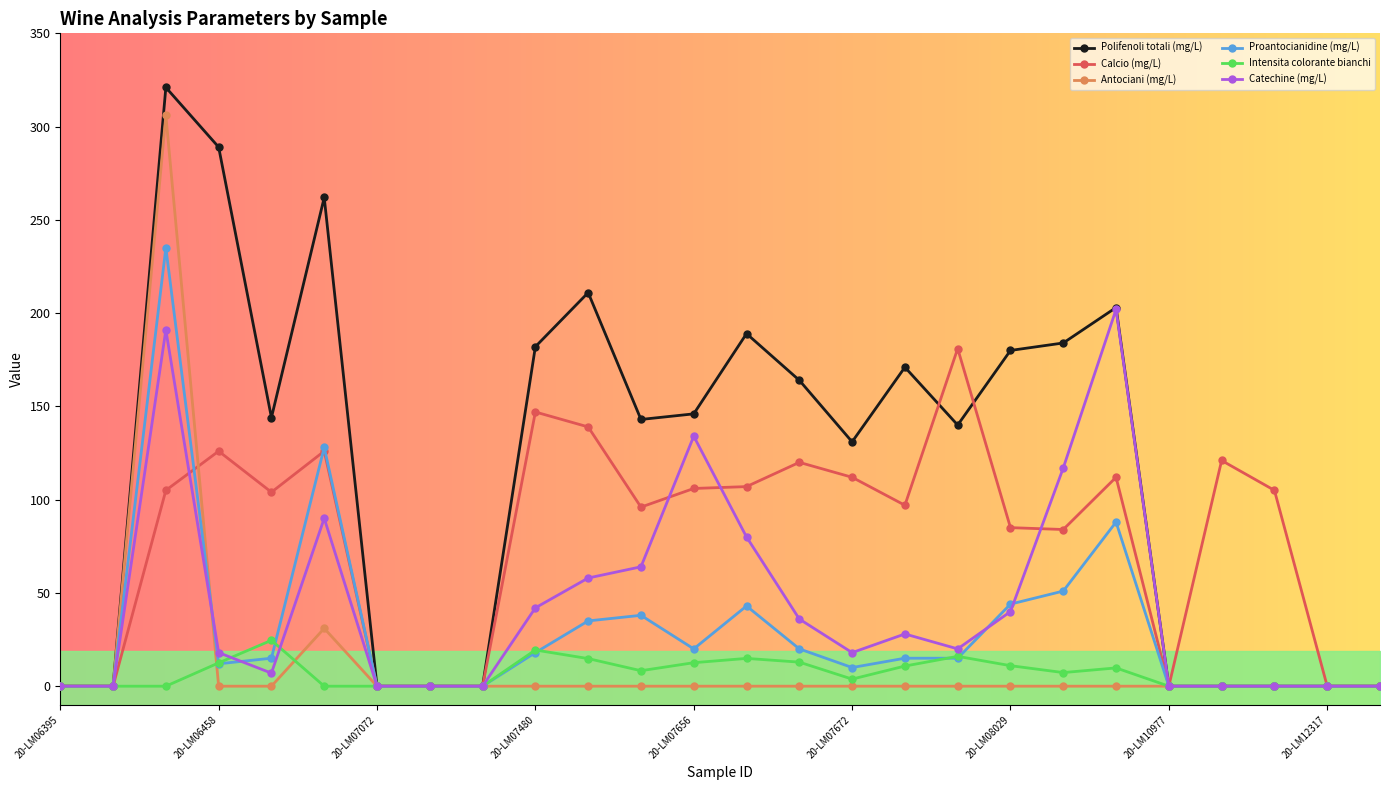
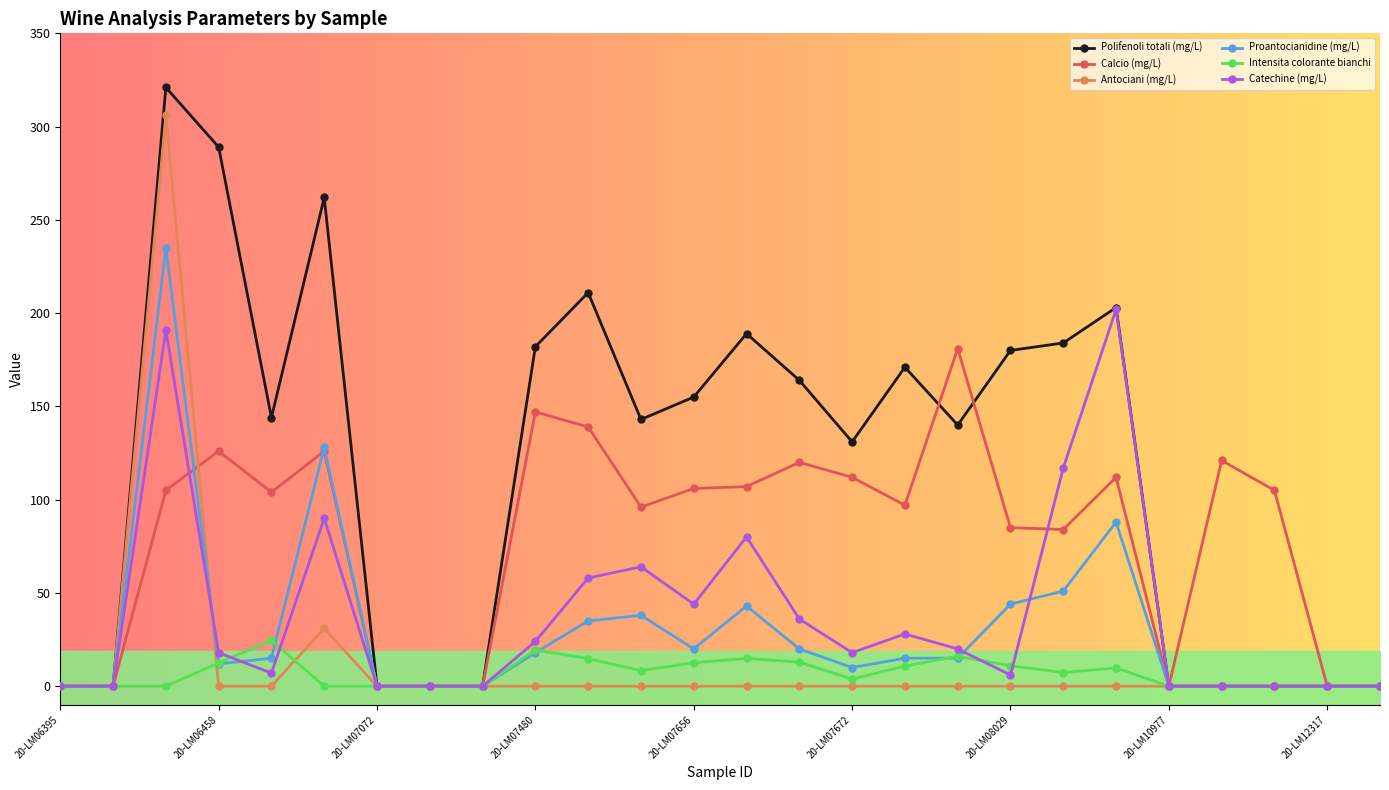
  {
    "Polifenoli totali (mg/L)": {
      "20-LM06458": 289,
      "20-LM07480": 182,
-     "20-LM07656": 146,
+     "20-LM07656": 155,
      "20-LM07672": 131,
      "20-LM08029": 180
    },
    "Proantocianidine (mg/L)": {
      "20-LM07480": 18,
      "20-LM07656": 20,
      "20-LM07672": 10,
      "20-LM08029": 44
    },
    "Intensita colorante bianchi": {
      "20-LM07480": 19,
      "20-LM07656": 13,
      "20-LM07672": 4,
      "20-LM08029": 11
    },
    "Catechine (mg/L)": {
      "20-LM06458": 18,
-     "20-LM07480": 42,
-     "20-LM07656": 134,
+     "20-LM07480": 24,
+     "20-LM07656": 44,
      "20-LM07672": 18,
-     "20-LM08029": 40
+     "20-LM08029": 6
    }
  }
